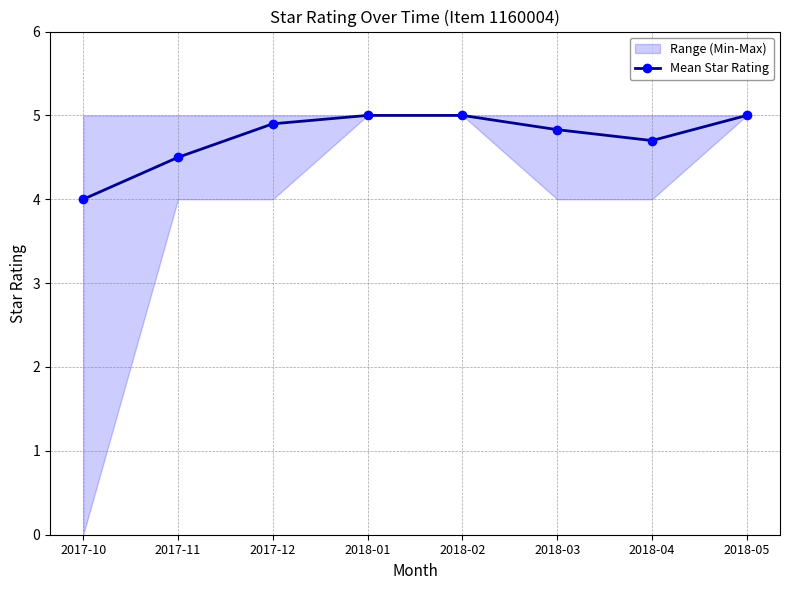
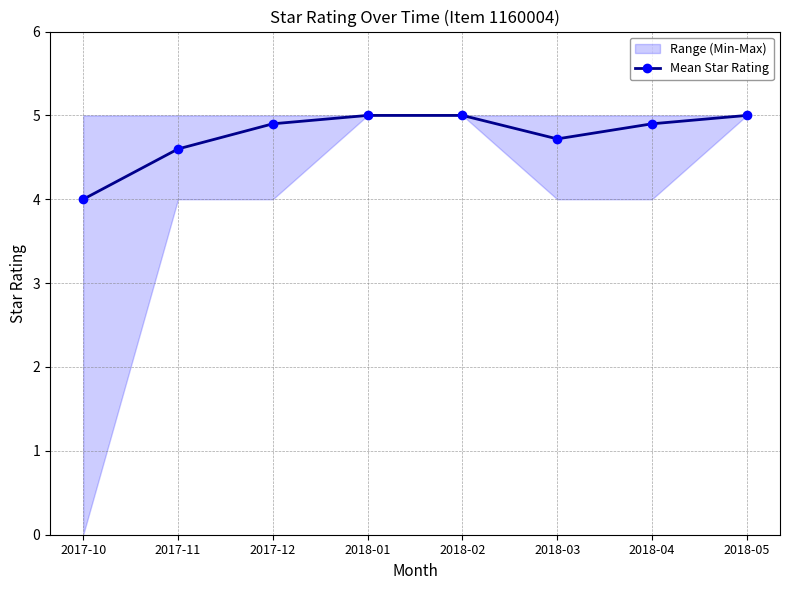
  {
    "Mean Star Rating": {
      "2017-10": 4.0,
-     "2017-11": 4.5,
+     "2017-11": 4.6,
      "2017-12": 4.9,
-     "2018-03": 4.8,
-     "2018-04": 4.7
+     "2018-03": 4.7,
+     "2018-04": 4.9
    }
  }
